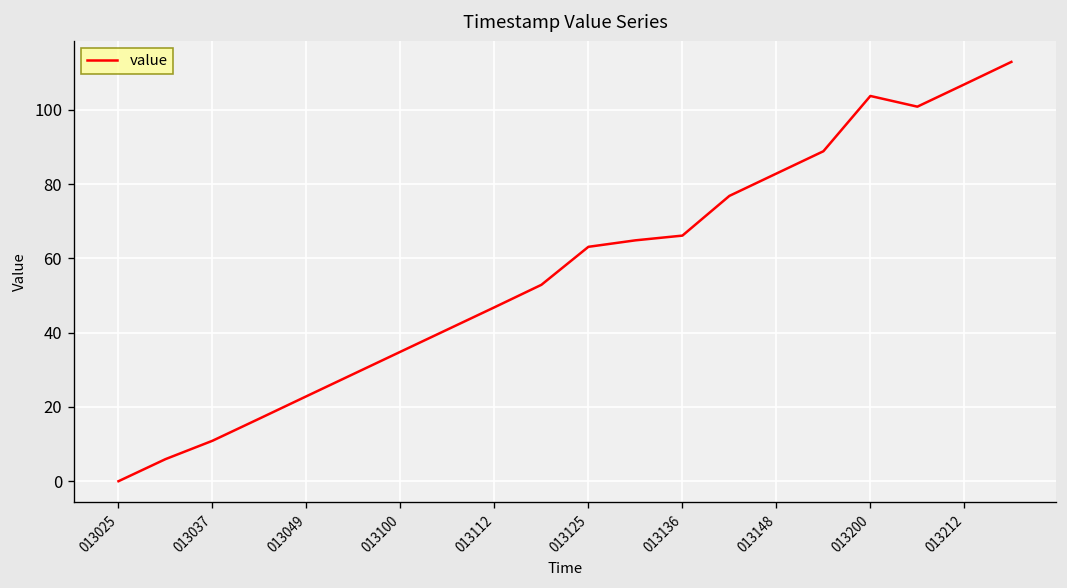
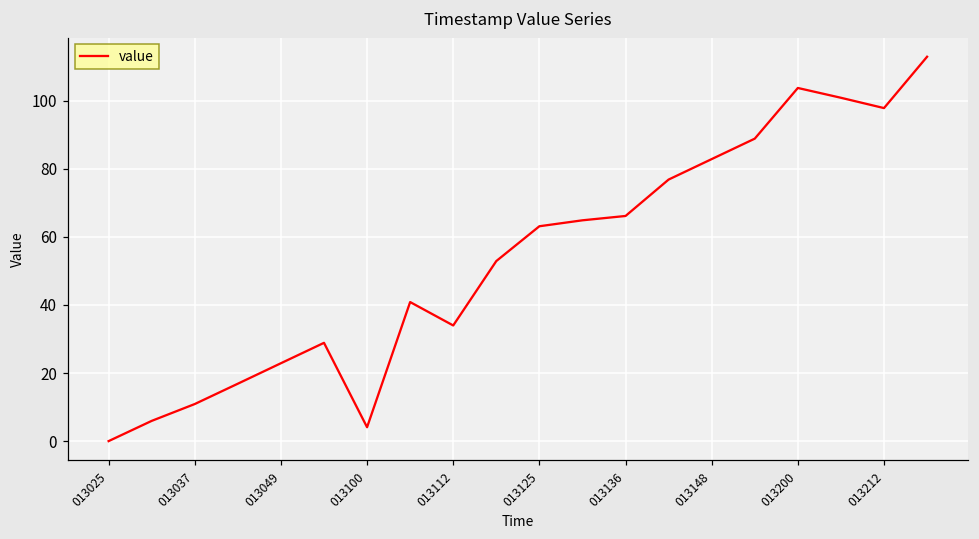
  {
    "013025": 0,
    "013037": 11,
    "013049": 23,
-   "013100": 35,
-   "013112": 47,
+   "013100": 4,
+   "013112": 34,
    "013125": 63,
    "013136": 66,
    "013148": 83,
    "013200": 104,
-   "013212": 107
+   "013212": 98
  }
